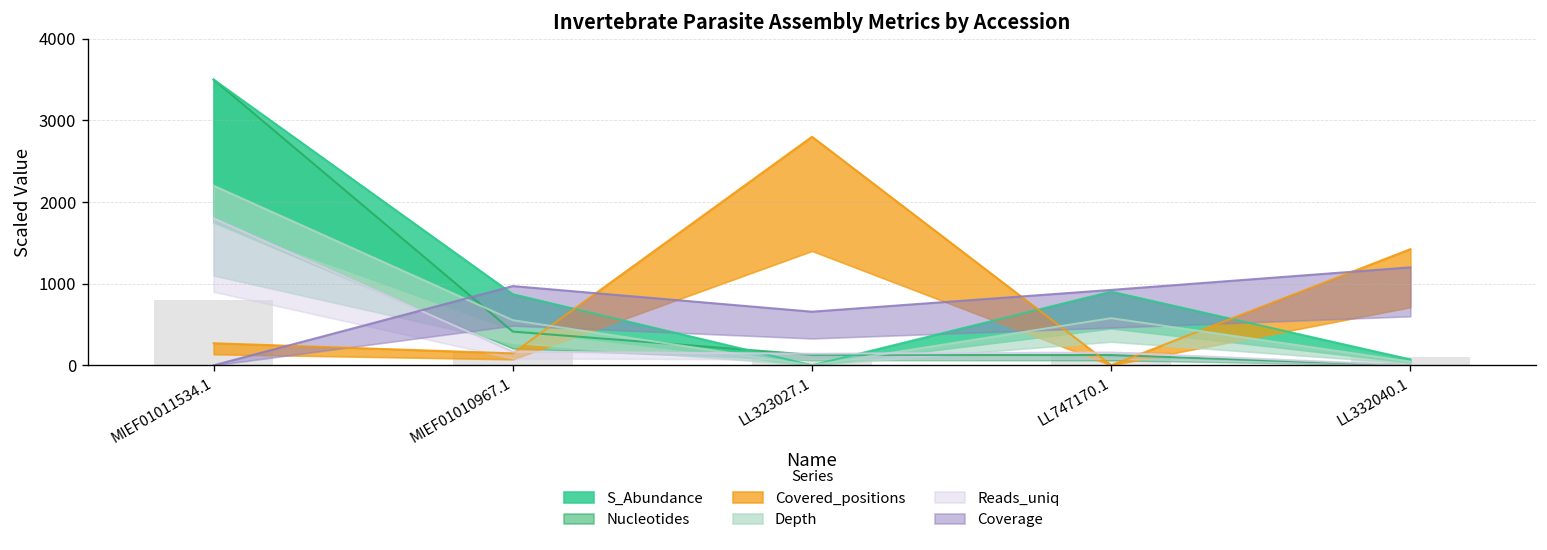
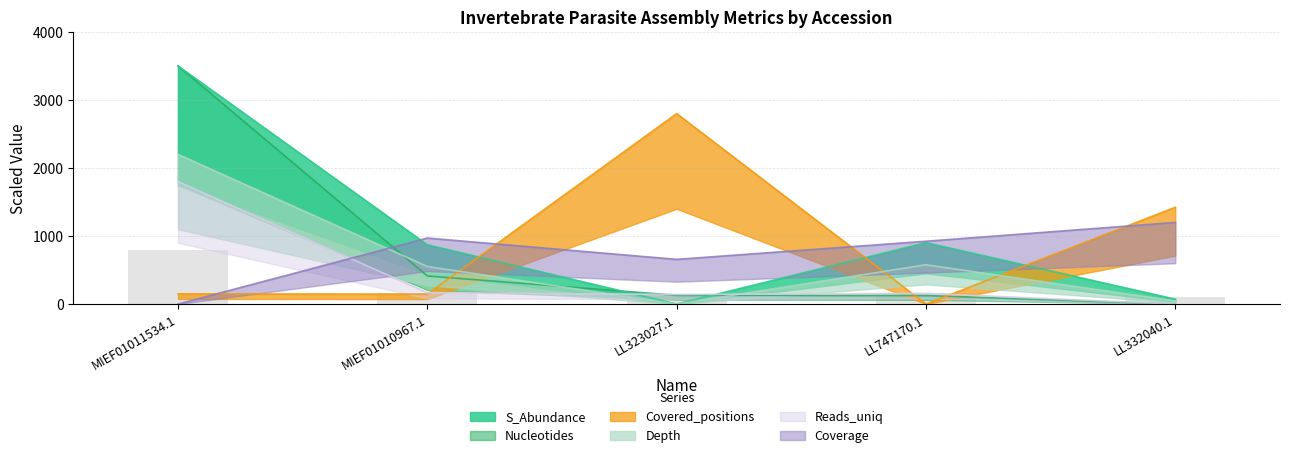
  {
    "Covered_positions": {
-     "MIEF01011534.1": 300,
+     "MIEF01011534.1": 200,
      "LL323027.1": 2800,
      "LL747170.1": 0,
      "LL332040.1": 1400
    },
    "Coverage": {
      "MIEF01011534.1": 0,
      "MIEF01010967.1": 1000,
      "LL323027.1": 700,
      "LL332040.1": 1200
    }
  }
